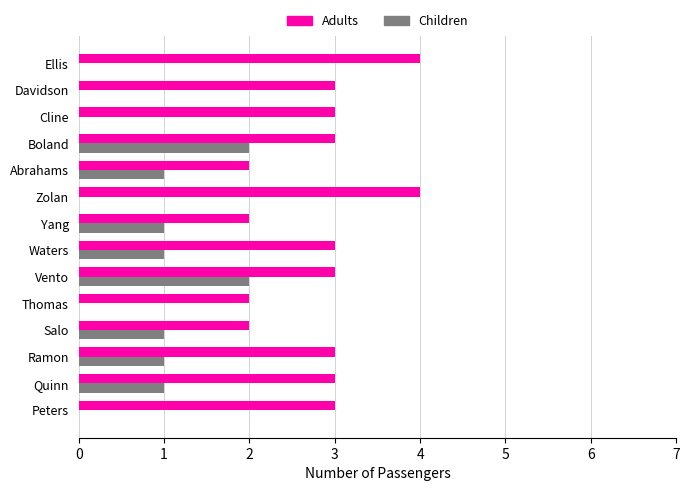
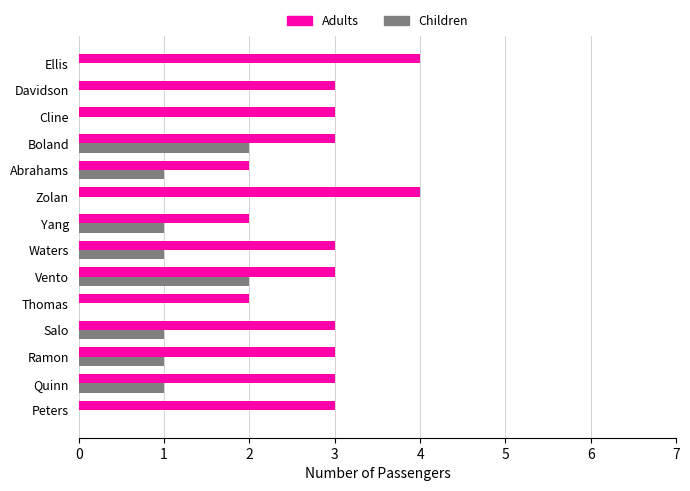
  {
    "Adults": {
      "Ellis": 4,
      "Davidson": 3,
      "Cline": 3,
      "Boland": 3,
      "Abrahams": 2,
      "Zolan": 4,
      "Yang": 2,
      "Waters": 3,
      "Vento": 3,
      "Thomas": 2,
-     "Salo": 2,
+     "Salo": 3,
      "Ramon": 3,
      "Quinn": 3,
      "Peters": 3
    },
    "Children": {
      "Ellis": 0,
      "Davidson": 0,
      "Cline": 0,
      "Boland": 2,
      "Abrahams": 1,
      "Zolan": 0,
      "Yang": 1,
      "Waters": 1,
      "Vento": 2,
      "Thomas": 0,
      "Salo": 1,
      "Ramon": 1,
      "Quinn": 1,
      "Peters": 0
    }
  }
